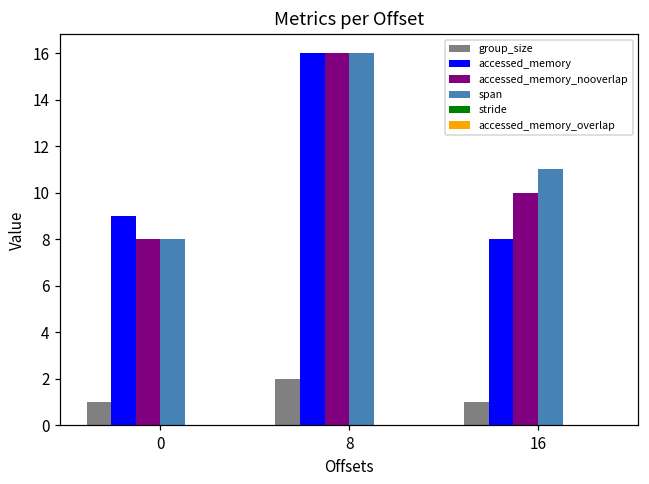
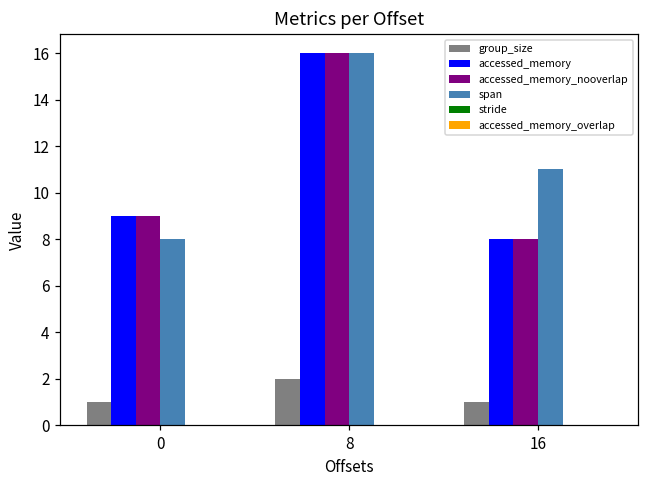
  {
    "group_size": {
      "0": 1,
      "8": 2,
      "16": 1
    },
    "accessed_memory": {
      "0": 9,
      "8": 16,
      "16": 8
    },
    "accessed_memory_nooverlap": {
-     "0": 8,
+     "0": 9,
      "8": 16,
-     "16": 10
+     "16": 8
    },
    "span": {
      "0": 8,
      "8": 16,
      "16": 11
    },
    "stride": {
      "0": 0,
      "8": 0,
      "16": 0
    },
    "accessed_memory_overlap": {
      "0": 0,
      "8": 0,
      "16": 0
    }
  }
